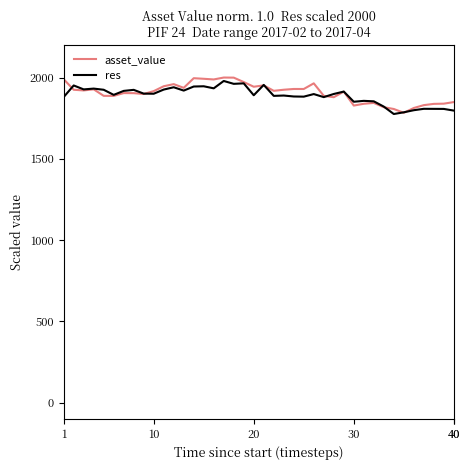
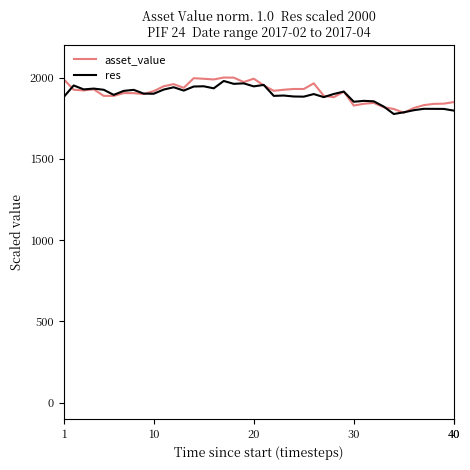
  {
    "asset_value": {
      "1": 1990,
      "10": 1920,
-     "20": 1940,
+     "20": 1990,
      "30": 1830
    },
    "res": {
      "1": 1880,
      "10": 1900,
-     "20": 1890,
+     "20": 1950,
      "30": 1850
    }
  }
